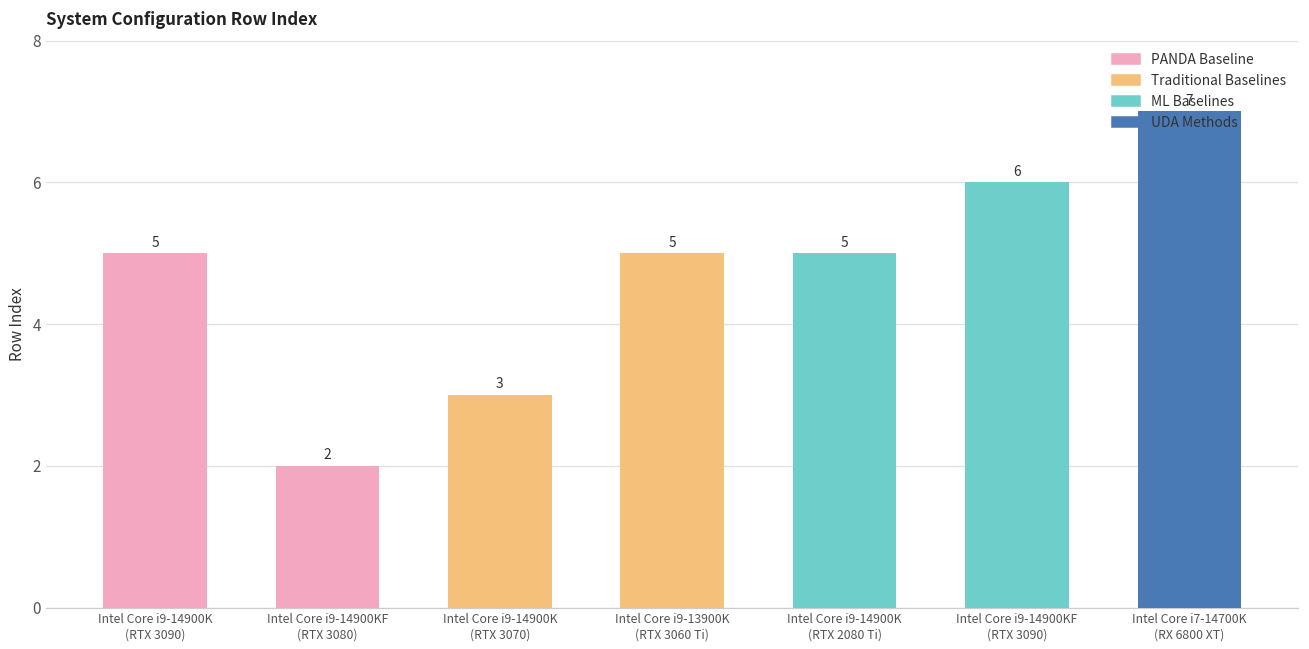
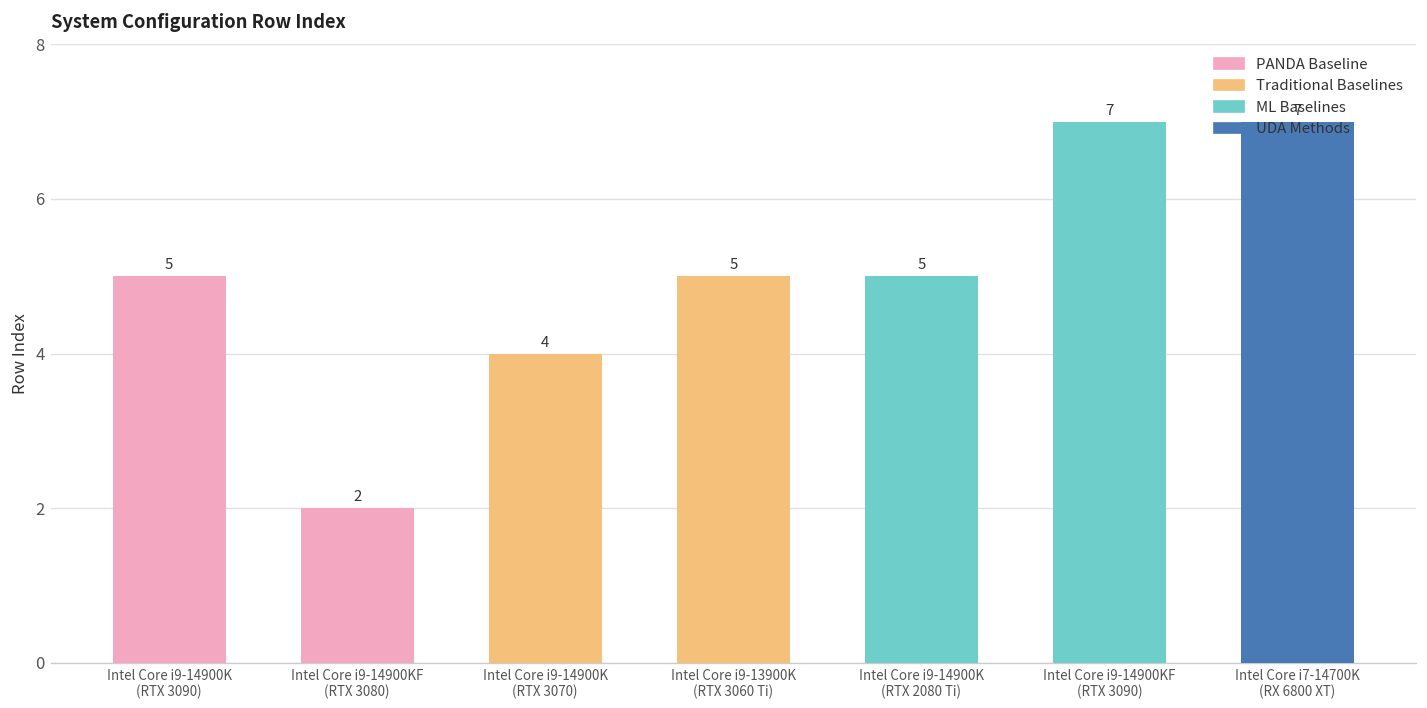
  {
    "Intel Core i9-14900K (RTX 3090)": 5,
    "Intel Core i9-14900KF (RTX 3080)": 2,
-   "Intel Core i9-14900K (RTX 3070)": 3,
+   "Intel Core i9-14900K (RTX 3070)": 4,
    "Intel Core i9-13900K (RTX 3060 Ti)": 5,
    "Intel Core i9-14900K (RTX 2080 Ti)": 5,
-   "Intel Core i9-14900KF (RTX 3090)": 6,
+   "Intel Core i9-14900KF (RTX 3090)": 7,
    "Intel Core i7-14700K (RX 6800 XT)": 7
  }
